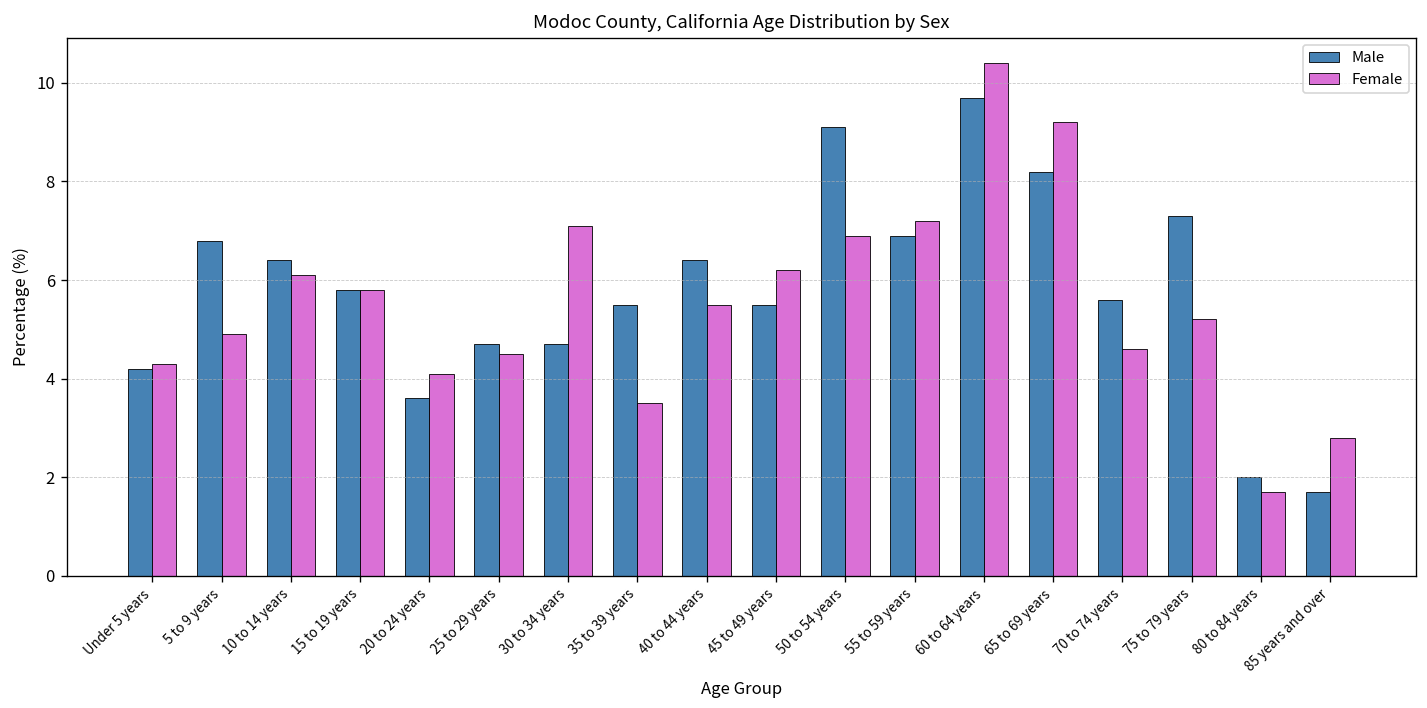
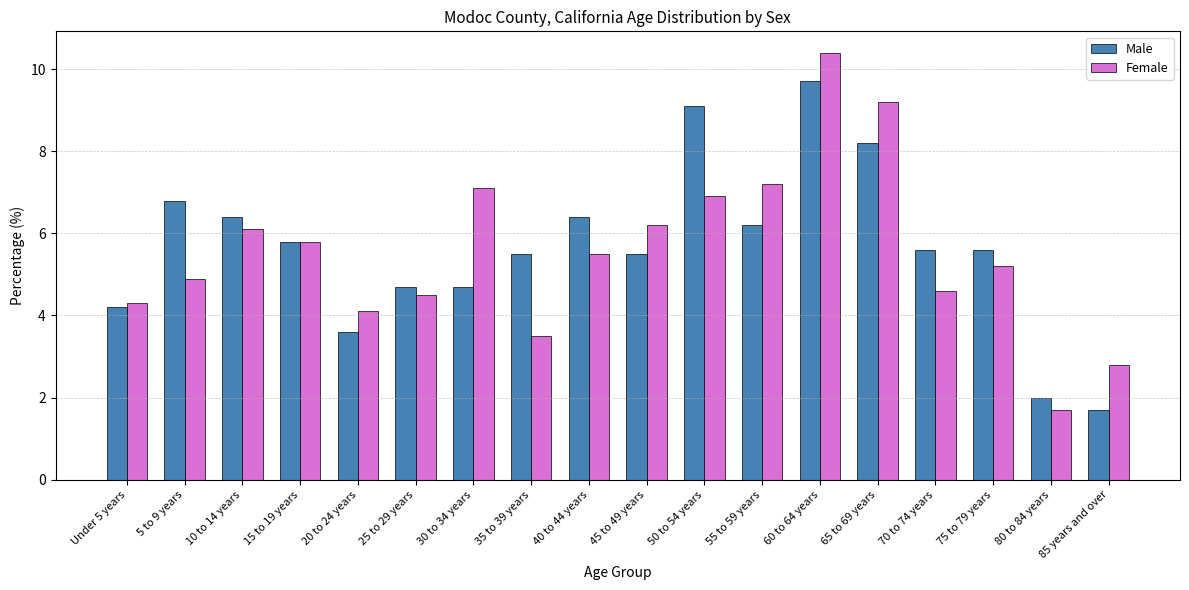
  {
    "Male": {
      "Under 5 years": 4.2,
      "5 to 9 years": 6.8,
      "10 to 14 years": 6.4,
      "15 to 19 years": 5.8,
      "20 to 24 years": 3.6,
      "25 to 29 years": 4.7,
      "30 to 34 years": 4.7,
      "35 to 39 years": 5.5,
      "40 to 44 years": 6.4,
      "45 to 49 years": 5.5,
      "50 to 54 years": 9.1,
-     "55 to 59 years": 6.9,
+     "55 to 59 years": 6.2,
      "60 to 64 years": 9.7,
      "65 to 69 years": 8.2,
      "70 to 74 years": 5.6,
-     "75 to 79 years": 7.3,
+     "75 to 79 years": 5.6,
      "80 to 84 years": 2.0,
      "85 years and over": 1.7
    },
    "Female": {
      "Under 5 years": 4.3,
      "5 to 9 years": 4.9,
      "10 to 14 years": 6.1,
      "15 to 19 years": 5.8,
      "20 to 24 years": 4.1,
      "25 to 29 years": 4.5,
      "30 to 34 years": 7.1,
      "35 to 39 years": 3.5,
      "40 to 44 years": 5.5,
      "45 to 49 years": 6.2,
      "50 to 54 years": 6.9,
      "55 to 59 years": 7.2,
      "60 to 64 years": 10.4,
      "65 to 69 years": 9.2,
      "70 to 74 years": 4.6,
      "75 to 79 years": 5.2,
      "80 to 84 years": 1.7,
      "85 years and over": 2.8
    }
  }
